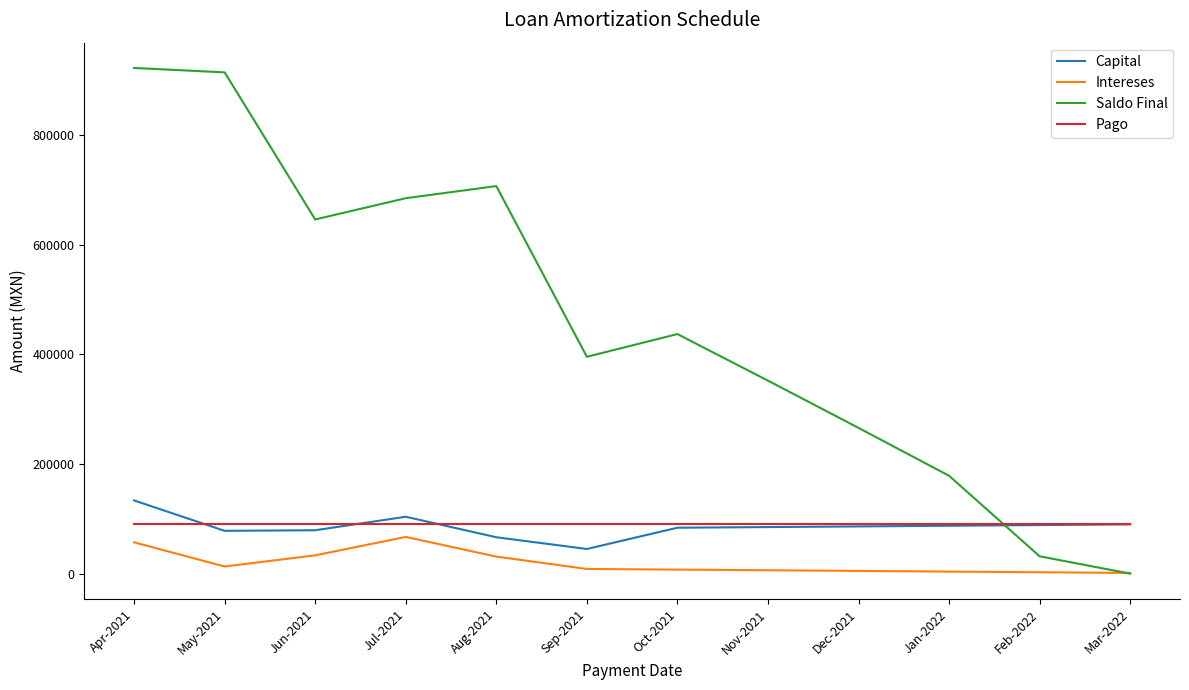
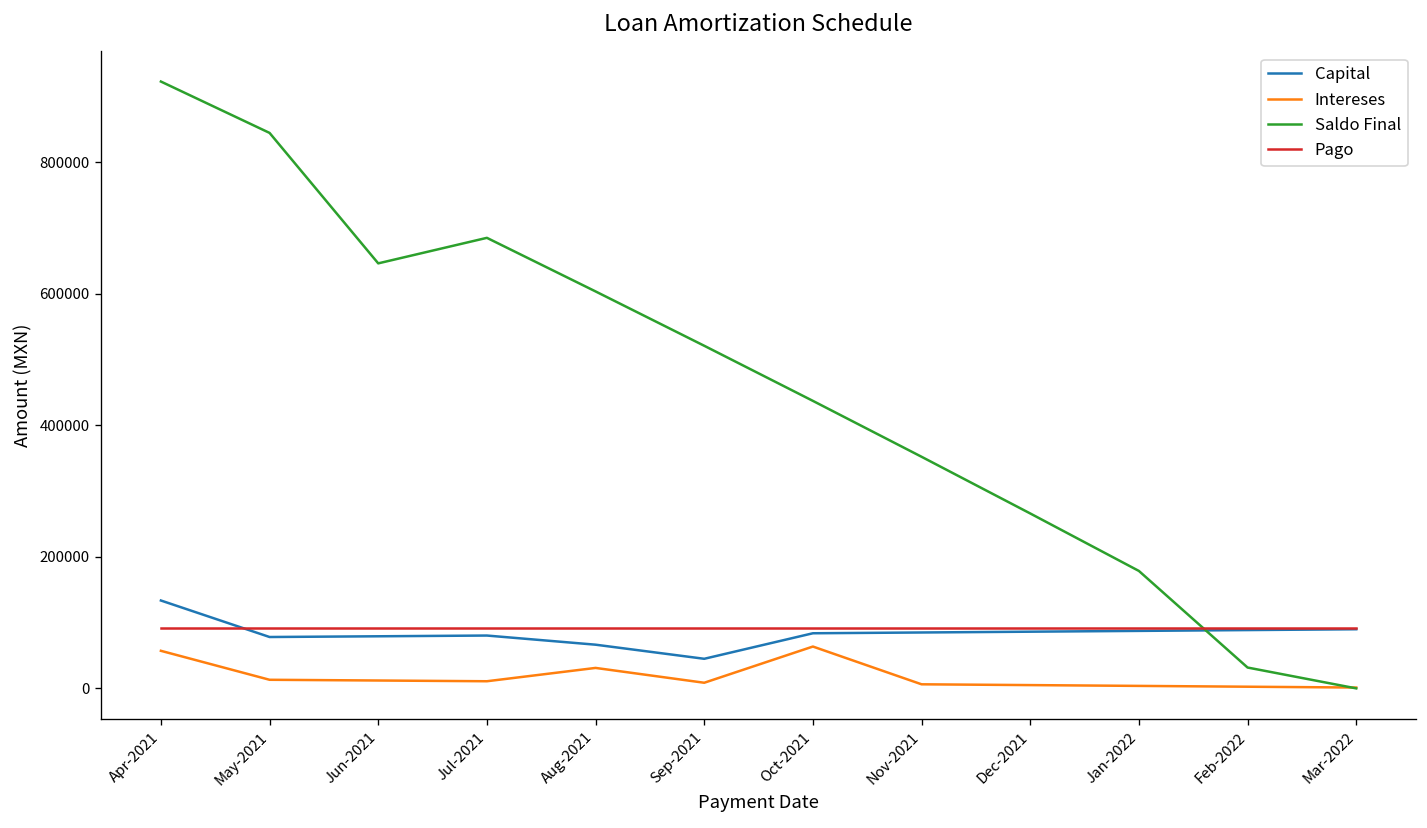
  {
    "Capital": {
      "Apr-2021": 130000,
      "May-2021": 80000,
      "Jun-2021": 80000,
-     "Jul-2021": 100000,
+     "Jul-2021": 80000,
      "Aug-2021": 70000,
      "Sep-2021": 40000,
      "Oct-2021": 80000,
      "Nov-2021": 90000,
      "Dec-2021": 90000
    },
    "Intereses": {
      "Apr-2021": 60000,
      "May-2021": 10000,
-     "Jun-2021": 30000,
-     "Jul-2021": 70000,
+     "Jun-2021": 10000,
+     "Jul-2021": 10000,
      "Aug-2021": 30000,
      "Sep-2021": 10000,
-     "Oct-2021": 10000,
+     "Oct-2021": 60000,
      "Nov-2021": 10000,
      "Dec-2021": 0,
      "Jan-2022": 0,
      "Feb-2022": 0
    },
    "Saldo Final": {
      "Apr-2021": 920000,
-     "May-2021": 910000,
+     "May-2021": 840000,
      "Jun-2021": 650000,
      "Jul-2021": 690000,
-     "Aug-2021": 710000,
-     "Sep-2021": 400000,
+     "Aug-2021": 600000,
+     "Sep-2021": 520000,
      "Oct-2021": 440000,
      "Nov-2021": 350000,
      "Dec-2021": 270000,
      "Jan-2022": 180000,
      "Feb-2022": 30000
    },
    "Pago": {
      "Apr-2021": 90000,
      "May-2021": 90000,
      "Jun-2021": 90000,
      "Jul-2021": 90000,
      "Aug-2021": 90000,
      "Sep-2021": 90000,
      "Oct-2021": 90000,
      "Nov-2021": 90000,
      "Dec-2021": 90000
    }
  }
